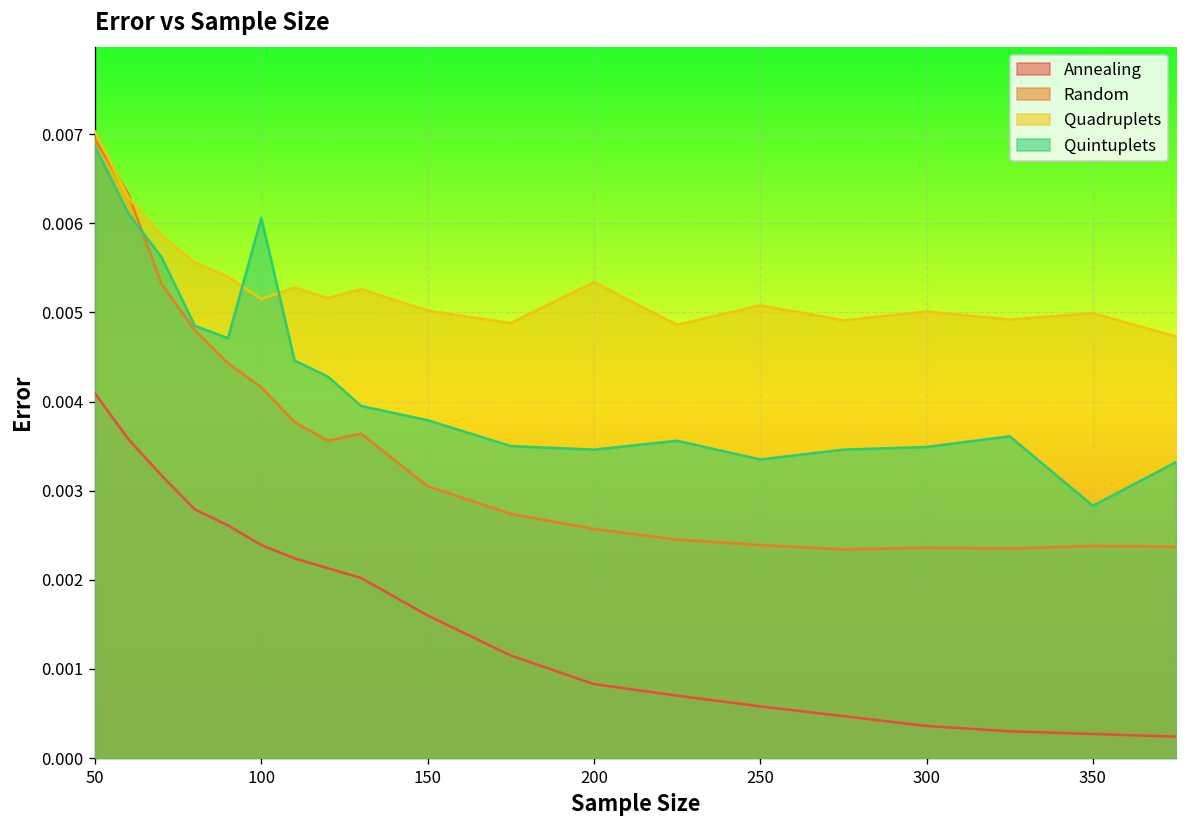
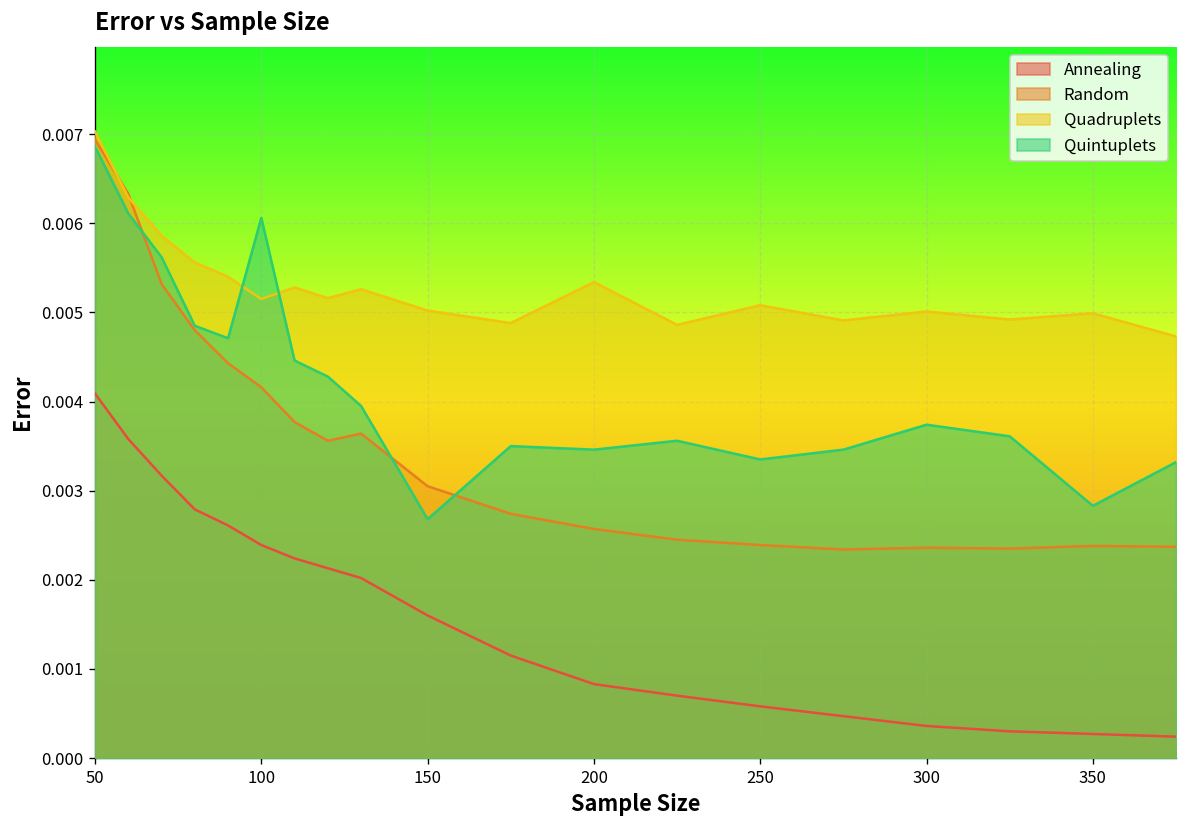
  {
    "Quintuplets": {
      "50": 0.0069,
      "100": 0.0061,
-     "150": 0.0038,
+     "150": 0.0027,
      "200": 0.0035,
      "250": 0.0034,
-     "300": 0.0035,
+     "300": 0.0037,
      "350": 0.0028
    }
  }
